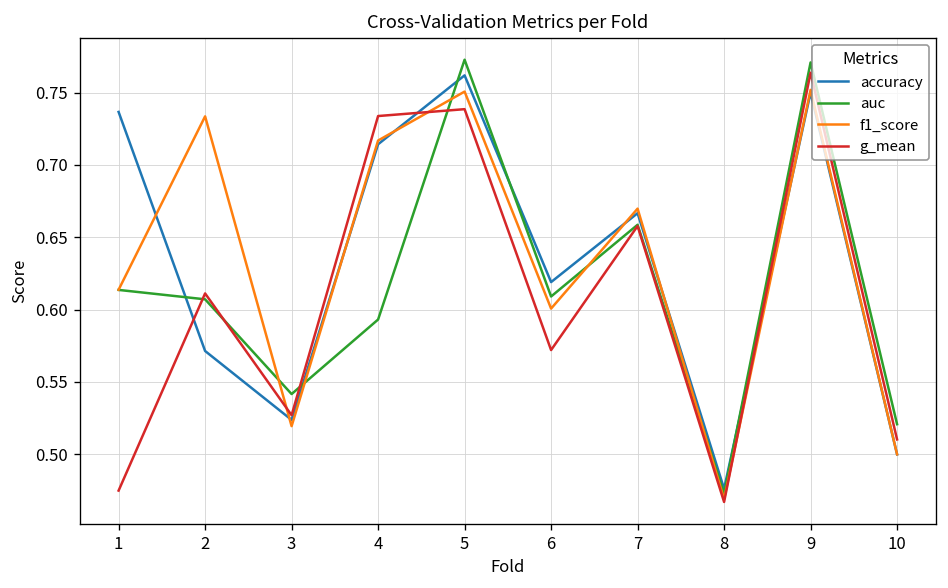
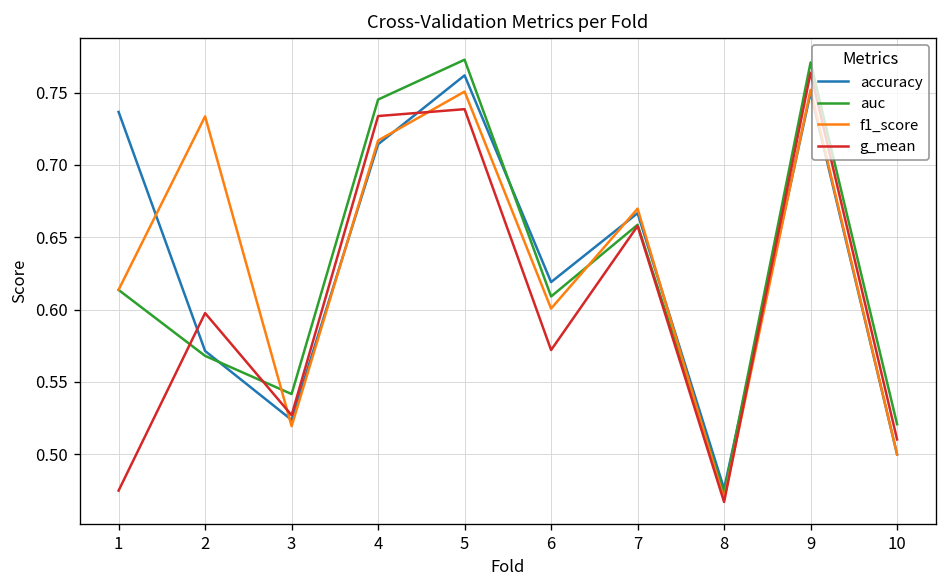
  {
    "accuracy": {
      "1": 0.737,
      "2": 0.571,
      "3": 0.524,
      "4": 0.714,
      "5": 0.762,
      "6": 0.619,
      "7": 0.667,
      "8": 0.476
    },
    "auc": {
-     "2": 0.607,
+     "2": 0.568,
      "3": 0.542,
-     "4": 0.593,
+     "4": 0.745,
      "5": 0.773,
      "6": 0.609,
      "8": 0.473,
      "9": 0.771,
      "10": 0.521
    },
    "f1_score": {
      "2": 0.734,
      "3": 0.519,
      "4": 0.717,
      "5": 0.751,
      "6": 0.601,
      "7": 0.670
    },
    "g_mean": {
      "1": 0.475,
-     "2": 0.611,
+     "2": 0.598,
      "3": 0.527,
      "4": 0.734,
      "5": 0.739,
      "6": 0.572,
      "9": 0.764,
      "10": 0.510
    }
  }
